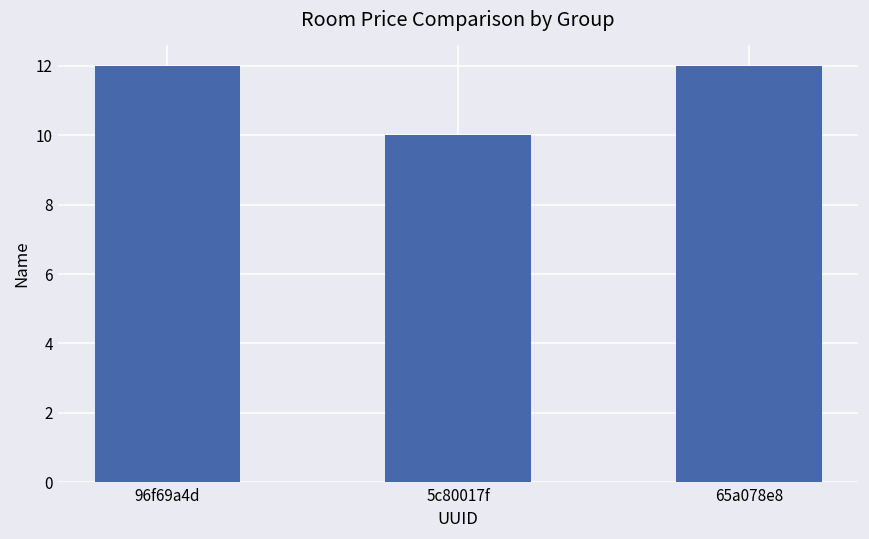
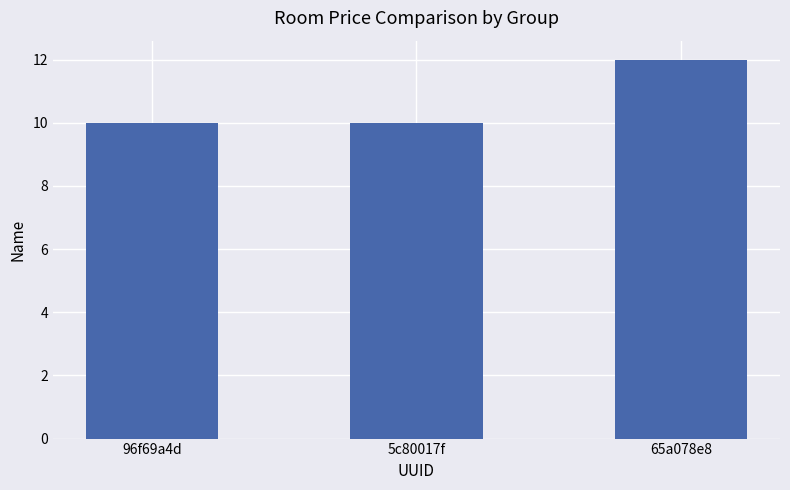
  {
-   "96f69a4d": 12,
+   "96f69a4d": 10,
    "5c80017f": 10,
    "65a078e8": 12
  }
